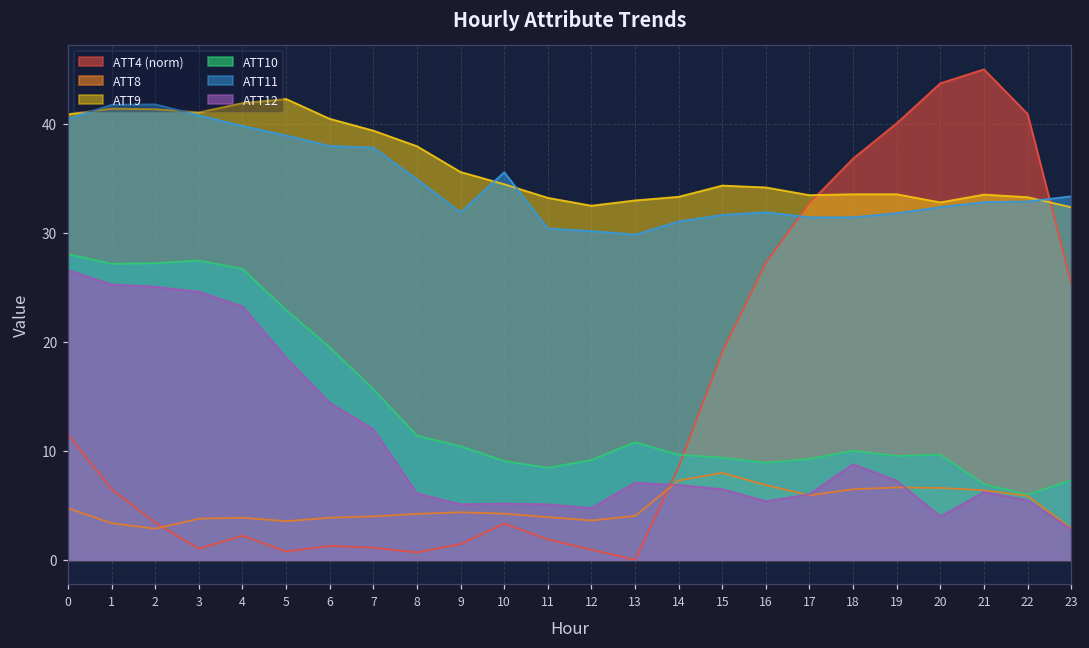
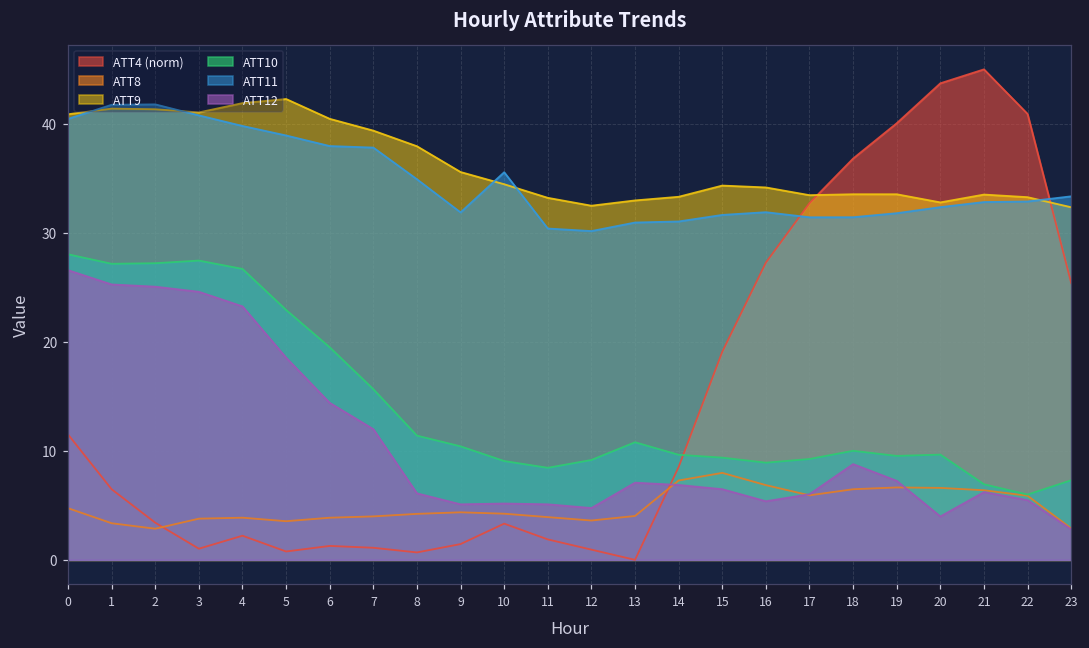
  {
    "ATT10": {
      "0": 28,
      "1": 27,
      "2": 27,
      "3": 27,
      "4": 27,
      "5": 23,
      "6": 20,
      "7": 16,
      "8": 11,
      "9": 10,
      "10": 9,
      "11": 8,
      "12": 9,
      "13": 11,
      "14": 10,
      "15": 9,
      "16": 9,
      "17": 9,
      "18": 10,
      "19": 10,
      "20": 10,
      "21": 7,
      "23": 7
    },
    "ATT11": {
      "0": 40,
      "3": 41,
      "4": 40,
      "5": 39,
      "6": 38,
      "7": 38,
      "8": 35,
      "9": 32,
      "10": 36,
      "11": 30,
      "12": 30,
-     "13": 30,
+     "13": 31,
      "14": 31,
      "15": 32,
      "16": 32,
      "17": 31,
      "18": 31,
      "19": 32,
      "20": 32,
      "21": 33,
      "22": 33,
      "23": 33
    },
    "ATT12": {
      "0": 27,
      "1": 25,
      "2": 25,
      "3": 25,
      "4": 23,
      "5": 19,
      "6": 14,
      "7": 12,
      "8": 6,
      "9": 5,
      "10": 5,
      "11": 5,
      "12": 5,
      "13": 7,
      "14": 7,
      "15": 6,
      "16": 5,
      "18": 9,
      "19": 7,
      "20": 4,
      "22": 5
    }
  }
